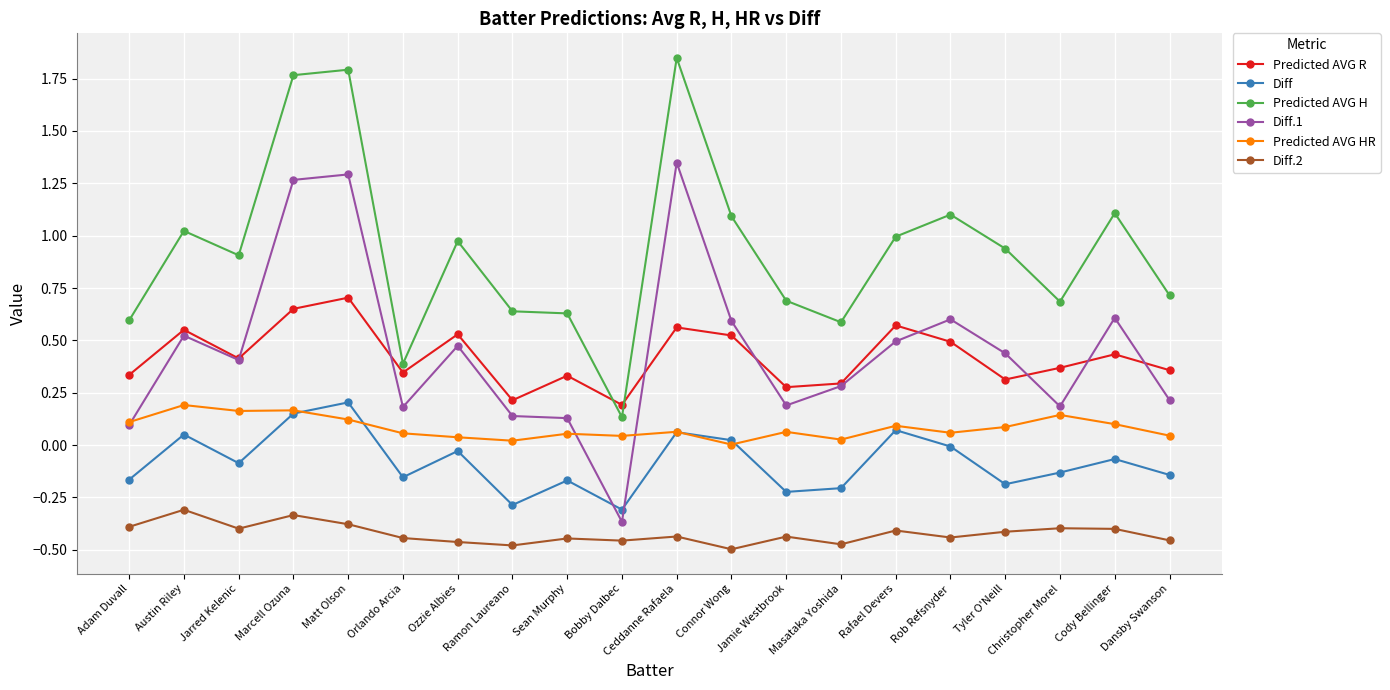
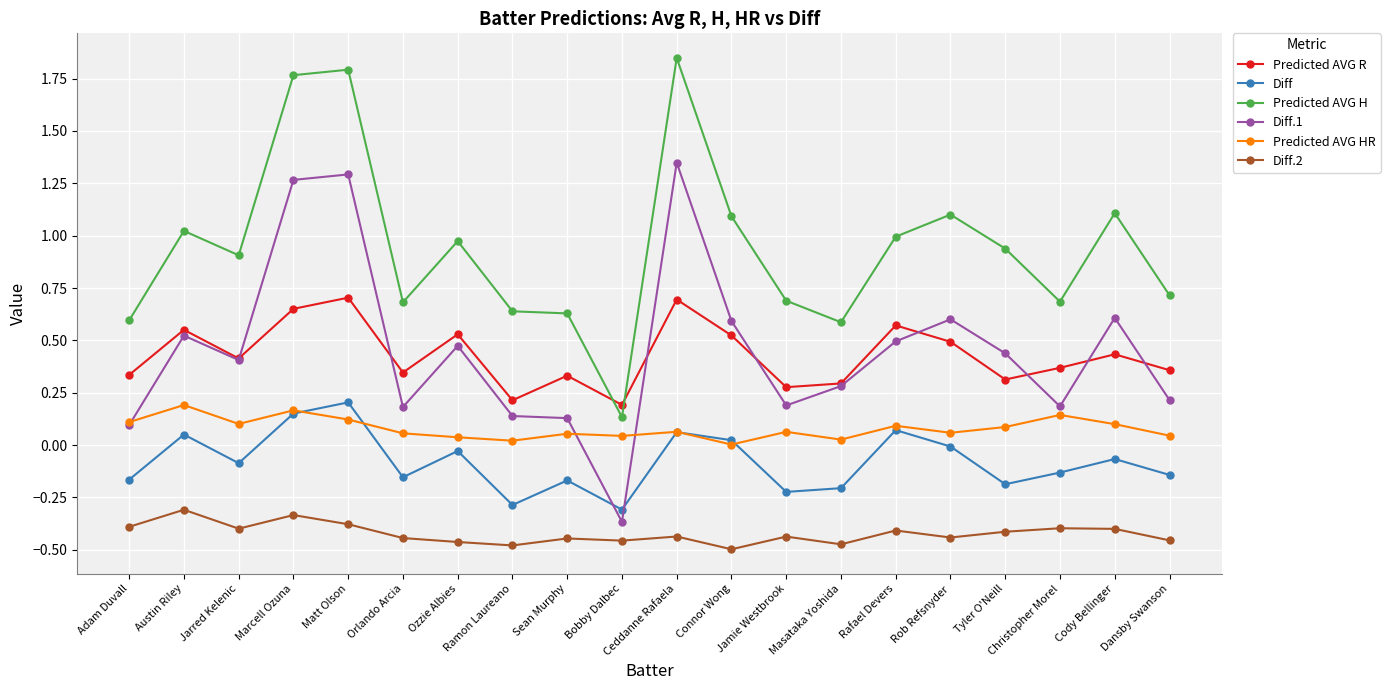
  {
    "Predicted AVG R": {
      "Adam Duvall": 0.34,
      "Austin Riley": 0.55,
      "Marcell Ozuna": 0.65,
      "Matt Olson": 0.70,
      "Orlando Arcia": 0.35,
      "Ozzie Albies": 0.53,
      "Ramon Laureano": 0.21,
      "Sean Murphy": 0.33,
      "Bobby Dalbec": 0.19,
-     "Ceddanne Rafaela": 0.56,
+     "Ceddanne Rafaela": 0.70,
      "Connor Wong": 0.52,
      "Jamie Westbrook": 0.28,
      "Masataka Yoshida": 0.29,
      "Rafael Devers": 0.57,
      "Rob Refsnyder": 0.49,
      "Tyler O'Neill": 0.31,
      "Christopher Morel": 0.37,
      "Cody Bellinger": 0.43,
      "Dansby Swanson": 0.36
    },
    "Diff": {
      "Adam Duvall": -0.16,
      "Austin Riley": 0.05,
      "Jarred Kelenic": -0.09,
      "Marcell Ozuna": 0.15,
      "Matt Olson": 0.20,
      "Orlando Arcia": -0.15,
      "Ozzie Albies": -0.03,
      "Ramon Laureano": -0.29,
      "Sean Murphy": -0.17,
      "Bobby Dalbec": -0.31,
      "Connor Wong": 0.02,
      "Jamie Westbrook": -0.22,
      "Masataka Yoshida": -0.21,
      "Rafael Devers": 0.07,
      "Rob Refsnyder": -0.01,
      "Tyler O'Neill": -0.19,
      "Christopher Morel": -0.13,
      "Cody Bellinger": -0.07,
      "Dansby Swanson": -0.14
    },
    "Predicted AVG H": {
      "Adam Duvall": 0.60,
      "Austin Riley": 1.02,
      "Jarred Kelenic": 0.91,
      "Marcell Ozuna": 1.77,
      "Matt Olson": 1.79,
-     "Orlando Arcia": 0.39,
+     "Orlando Arcia": 0.68,
      "Ozzie Albies": 0.97,
      "Ramon Laureano": 0.64,
      "Sean Murphy": 0.63,
      "Bobby Dalbec": 0.13,
      "Ceddanne Rafaela": 1.85,
      "Connor Wong": 1.09,
      "Jamie Westbrook": 0.69,
      "Masataka Yoshida": 0.59,
      "Rafael Devers": 1.00,
      "Rob Refsnyder": 1.10,
      "Tyler O'Neill": 0.94,
      "Christopher Morel": 0.68,
      "Cody Bellinger": 1.11,
      "Dansby Swanson": 0.72
    },
    "Diff.1": {
      "Adam Duvall": 0.10,
      "Austin Riley": 0.52,
      "Marcell Ozuna": 1.27,
      "Matt Olson": 1.29,
      "Orlando Arcia": 0.18,
      "Ozzie Albies": 0.47,
      "Ramon Laureano": 0.14,
      "Sean Murphy": 0.13,
      "Bobby Dalbec": -0.37,
      "Ceddanne Rafaela": 1.35,
      "Connor Wong": 0.59,
      "Jamie Westbrook": 0.19,
      "Masataka Yoshida": 0.28,
      "Rafael Devers": 0.50,
      "Rob Refsnyder": 0.60,
      "Tyler O'Neill": 0.44,
      "Christopher Morel": 0.18,
      "Cody Bellinger": 0.61,
      "Dansby Swanson": 0.22
    },
    "Predicted AVG HR": {
      "Adam Duvall": 0.11,
      "Austin Riley": 0.19,
-     "Jarred Kelenic": 0.16,
+     "Jarred Kelenic": 0.10,
      "Marcell Ozuna": 0.17,
      "Matt Olson": 0.12,
      "Orlando Arcia": 0.06,
      "Ozzie Albies": 0.04,
      "Ramon Laureano": 0.02,
      "Sean Murphy": 0.05,
      "Bobby Dalbec": 0.04,
      "Connor Wong": 0.00,
      "Jamie Westbrook": 0.06,
      "Masataka Yoshida": 0.03,
      "Rafael Devers": 0.09,
      "Rob Refsnyder": 0.06,
      "Tyler O'Neill": 0.09,
      "Christopher Morel": 0.14,
      "Cody Bellinger": 0.10,
      "Dansby Swanson": 0.05
    },
    "Diff.2": {
      "Adam Duvall": -0.39,
      "Austin Riley": -0.31,
      "Jarred Kelenic": -0.40,
      "Marcell Ozuna": -0.33,
      "Matt Olson": -0.38,
      "Orlando Arcia": -0.44,
      "Ozzie Albies": -0.46,
      "Ramon Laureano": -0.48,
      "Sean Murphy": -0.45,
      "Bobby Dalbec": -0.46,
      "Ceddanne Rafaela": -0.44,
      "Connor Wong": -0.50,
      "Jamie Westbrook": -0.44,
      "Masataka Yoshida": -0.47,
      "Rafael Devers": -0.41,
      "Rob Refsnyder": -0.44,
      "Tyler O'Neill": -0.41,
      "Christopher Morel": -0.40,
      "Cody Bellinger": -0.40,
      "Dansby Swanson": -0.45
    }
  }
